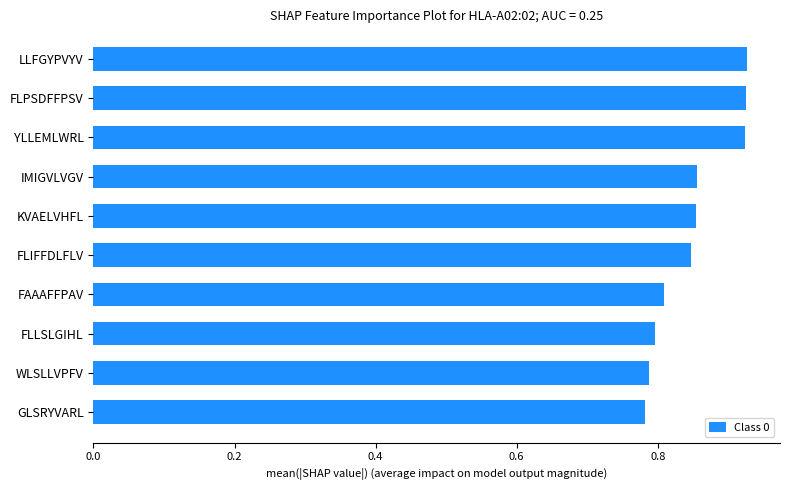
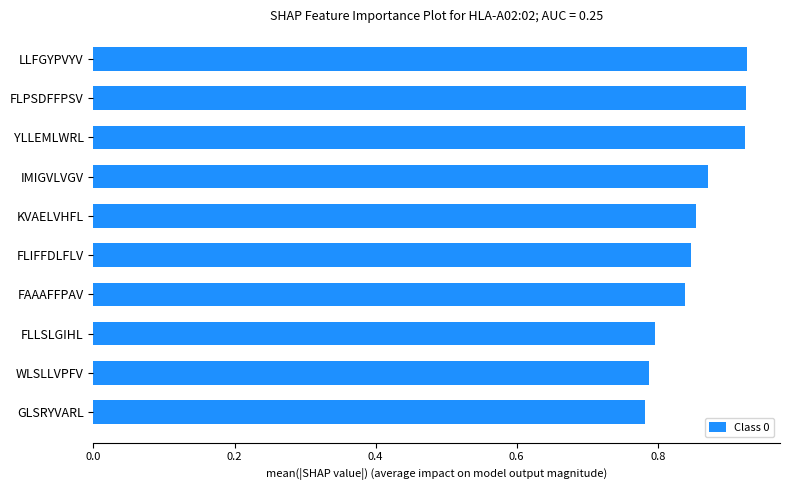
  {
    "LLFGYPVYV": 0.93,
    "FLPSDFFPSV": 0.92,
    "YLLEMLWRL": 0.92,
-   "IMIGVLVGV": 0.86,
+   "IMIGVLVGV": 0.87,
    "KVAELVHFL": 0.85,
    "FLIFFDLFLV": 0.85,
-   "FAAAFFPAV": 0.81,
+   "FAAAFFPAV": 0.84,
    "FLLSLGIHL": 0.80,
    "WLSLLVPFV": 0.79,
    "GLSRYVARL": 0.78
  }
